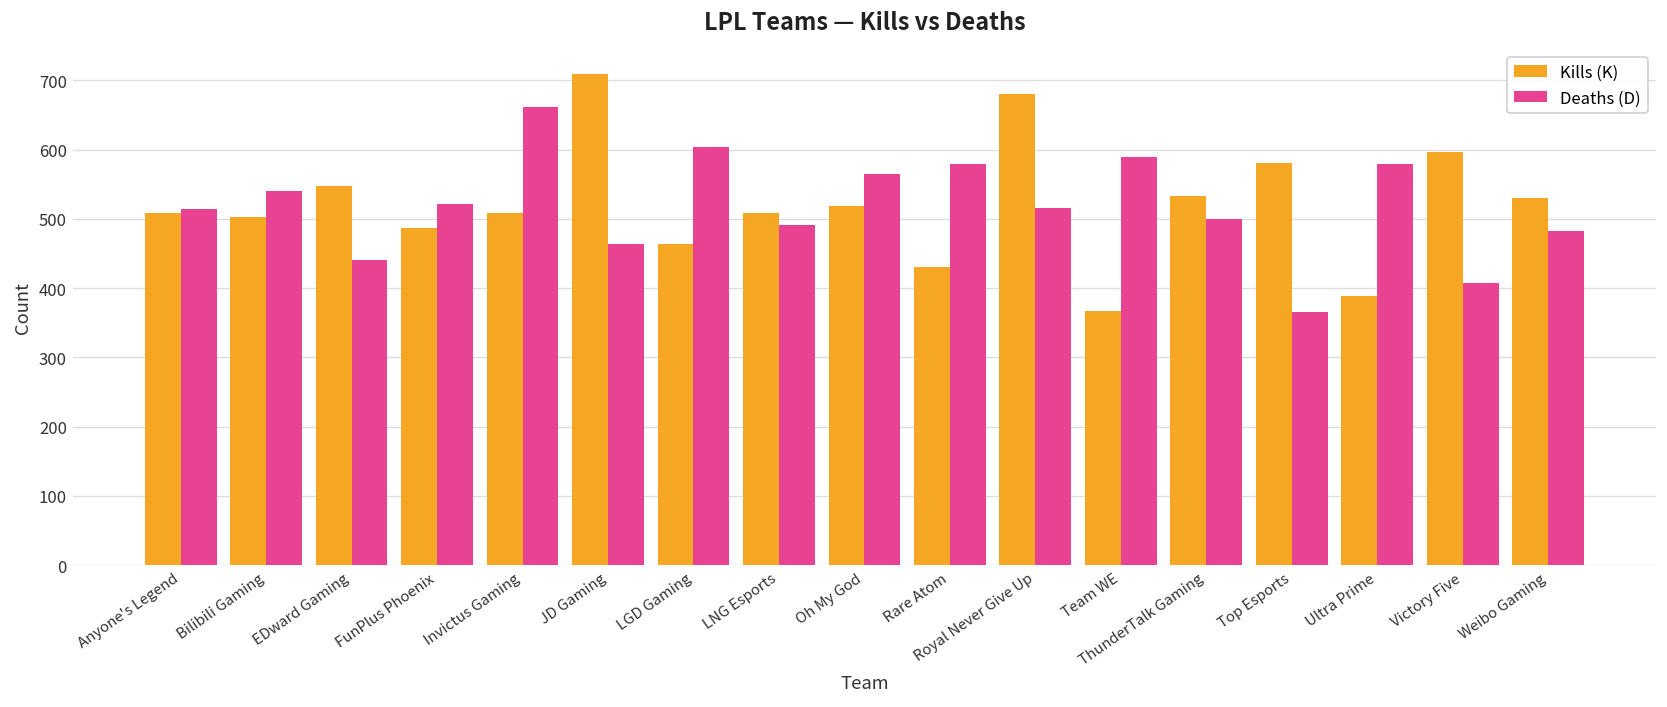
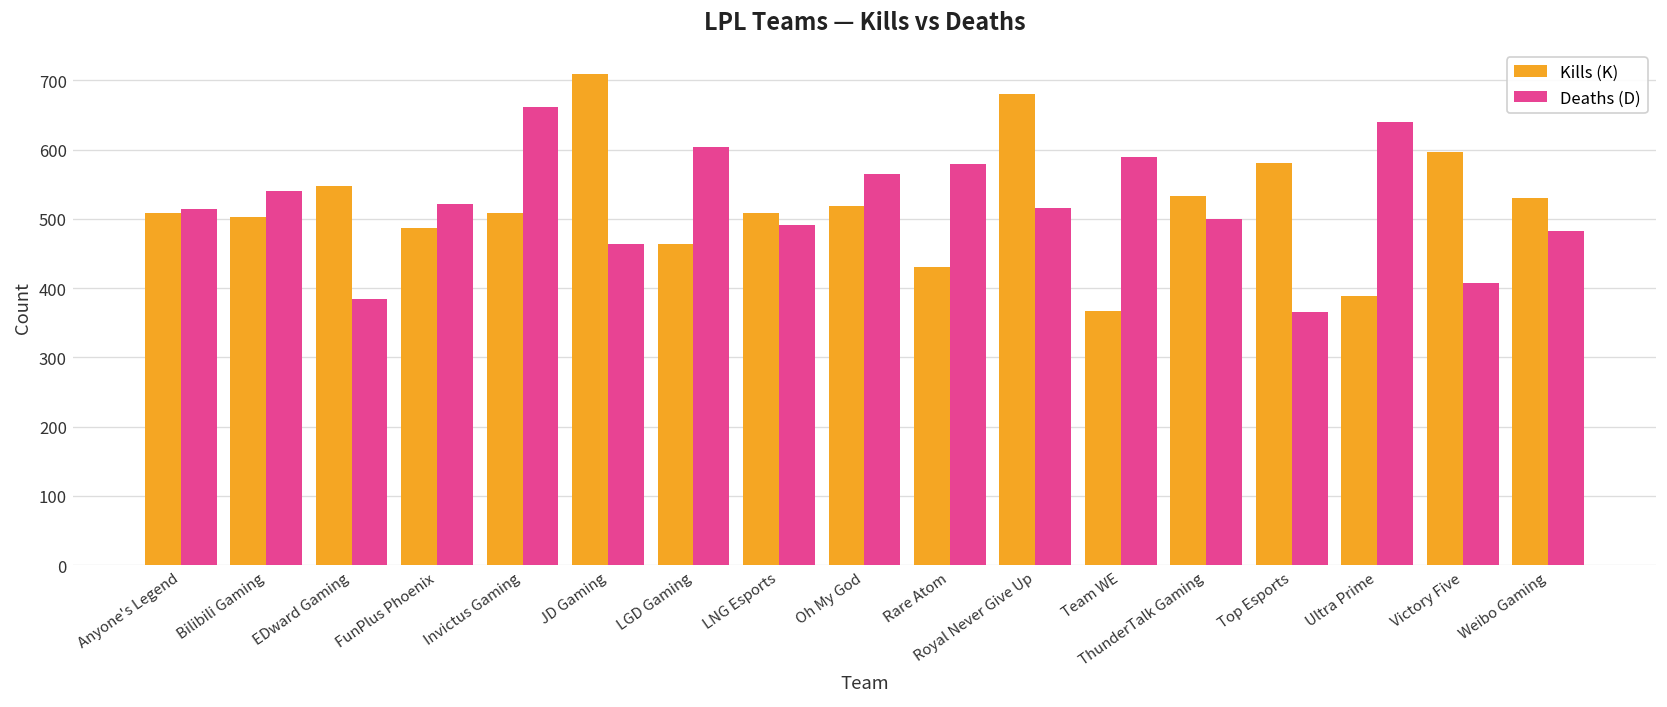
  {
    "Kills (K)": {
      "Anyone's Legend": 510,
      "Bilibili Gaming": 500,
      "EDward Gaming": 550,
      "FunPlus Phoenix": 490,
      "Invictus Gaming": 510,
      "JD Gaming": 710,
      "LGD Gaming": 460,
      "LNG Esports": 510,
      "Oh My God": 520,
      "Rare Atom": 430,
      "Royal Never Give Up": 680,
      "Team WE": 370,
      "ThunderTalk Gaming": 530,
      "Top Esports": 580,
      "Ultra Prime": 390,
      "Victory Five": 600,
      "Weibo Gaming": 530
    },
    "Deaths (D)": {
      "Anyone's Legend": 510,
      "Bilibili Gaming": 540,
-     "EDward Gaming": 440,
+     "EDward Gaming": 380,
      "FunPlus Phoenix": 520,
      "Invictus Gaming": 660,
      "JD Gaming": 460,
      "LGD Gaming": 600,
      "LNG Esports": 490,
      "Oh My God": 570,
      "Rare Atom": 580,
      "Royal Never Give Up": 520,
      "Team WE": 590,
      "ThunderTalk Gaming": 500,
      "Top Esports": 370,
-     "Ultra Prime": 580,
+     "Ultra Prime": 640,
      "Victory Five": 410,
      "Weibo Gaming": 480
    }
  }
